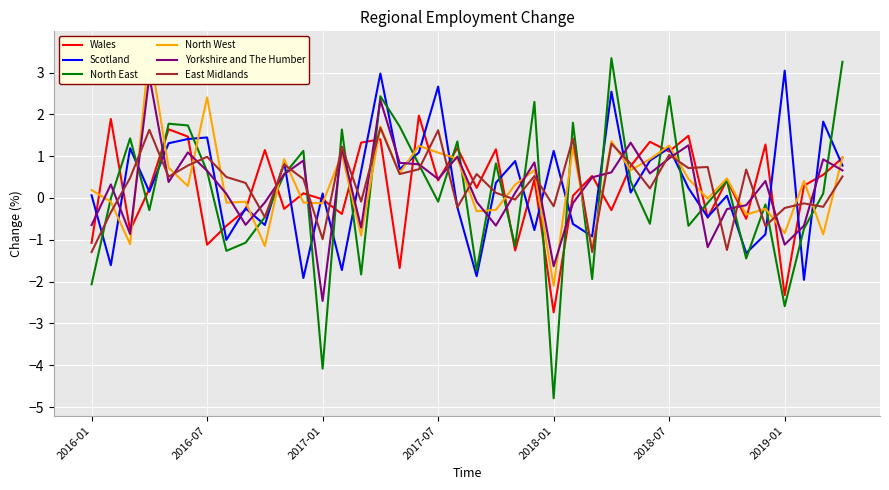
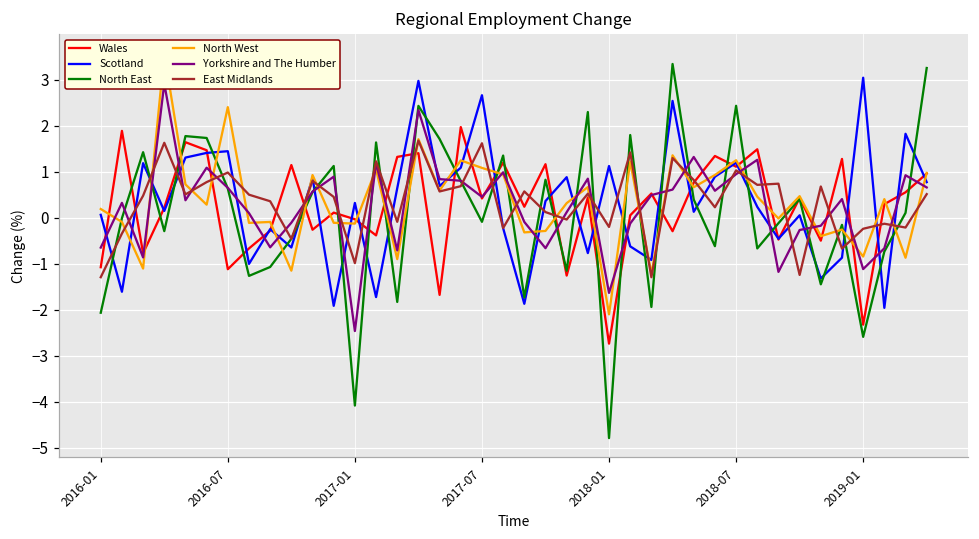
  {
    "Wales": {
      "2016-01": -1.1,
      "2016-07": -1.1,
      "2017-01": 0.0,
      "2018-01": -2.7,
      "2018-07": 1.1,
      "2019-01": -2.3
    },
    "Scotland": {
      "2016-01": 0.1,
      "2016-07": 1.4,
-     "2017-01": 0.1,
+     "2017-01": 0.3,
      "2017-07": 2.7,
      "2018-01": 1.1,
      "2019-01": 3.0
    },
    "North East": {
      "2016-01": -2.1,
      "2017-01": -4.1,
      "2017-07": -0.1,
      "2018-01": -4.8,
      "2018-07": 2.4,
      "2019-01": -2.6
    },
    "North West": {
      "2016-01": 0.2,
      "2016-07": 2.4,
      "2017-01": -0.1,
      "2017-07": 1.1,
      "2018-01": -2.1,
      "2019-01": -0.8
    },
    "Yorkshire and The Humber": {
      "2016-01": -0.6,
      "2017-01": -2.5,
      "2018-01": -1.6,
      "2018-07": 0.9,
      "2019-01": -1.1
    },
    "East Midlands": {
      "2016-01": -1.3,
      "2016-07": 1.0,
      "2017-01": -1.0,
      "2017-07": 1.6,
      "2018-01": -0.2,
      "2018-07": 1.0,
      "2019-01": -0.2
    }
  }
